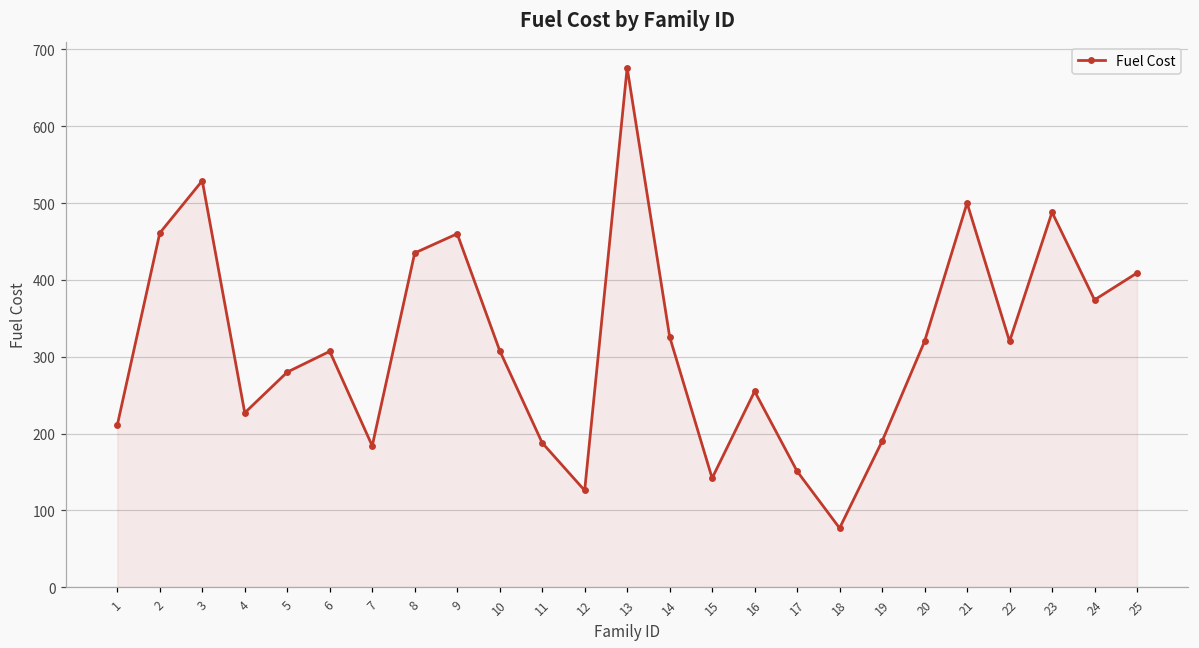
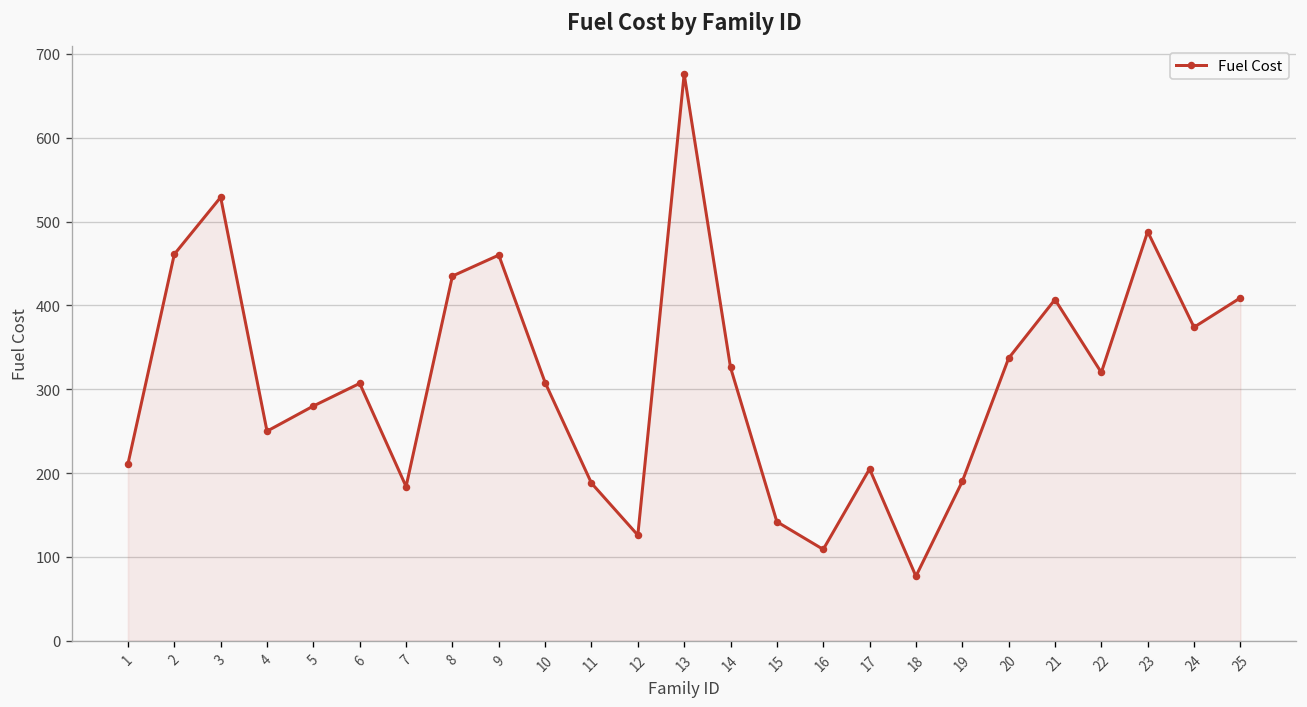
  {
    "1": 210,
    "2": 460,
    "3": 530,
-   "4": 230,
+   "4": 250,
    "5": 280,
    "6": 310,
    "7": 180,
    "8": 440,
    "9": 460,
    "10": 310,
    "11": 190,
    "12": 130,
    "13": 680,
    "14": 330,
    "15": 140,
-   "16": 260,
-   "17": 150,
+   "16": 110,
+   "17": 210,
    "18": 80,
    "19": 190,
-   "20": 320,
-   "21": 500,
+   "20": 340,
+   "21": 410,
    "22": 320,
    "23": 490,
    "24": 370,
    "25": 410
  }
